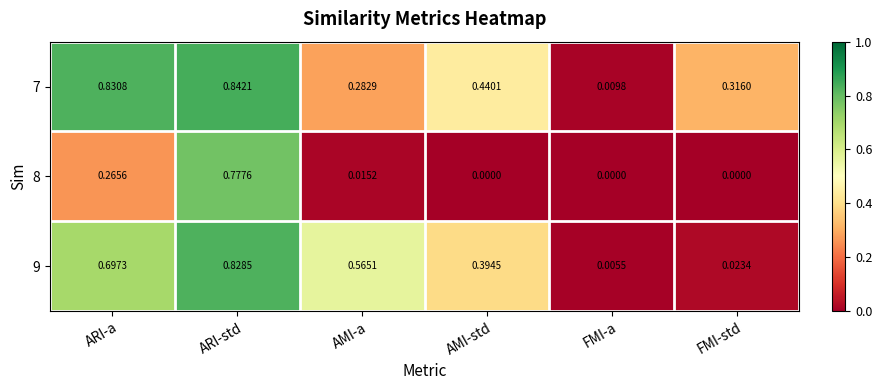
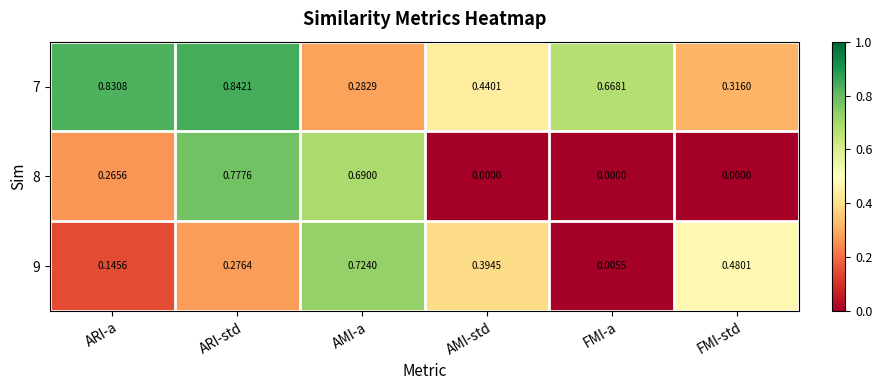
  {
    "7": {
      "ARI-a": 0.8308,
      "ARI-std": 0.8421,
      "AMI-a": 0.2829,
      "AMI-std": 0.4401,
-     "FMI-a": 0.0098,
+     "FMI-a": 0.6681,
      "FMI-std": 0.3160
    },
    "8": {
      "ARI-a": 0.2656,
      "ARI-std": 0.7776,
-     "AMI-a": 0.0152,
+     "AMI-a": 0.6900,
      "AMI-std": 0.0000,
      "FMI-a": 0.0000,
      "FMI-std": 0.0000
    },
    "9": {
-     "ARI-a": 0.6973,
-     "ARI-std": 0.8285,
-     "AMI-a": 0.5651,
+     "ARI-a": 0.1456,
+     "ARI-std": 0.2764,
+     "AMI-a": 0.7240,
      "AMI-std": 0.3945,
      "FMI-a": 0.0055,
-     "FMI-std": 0.0234
+     "FMI-std": 0.4801
    }
  }
